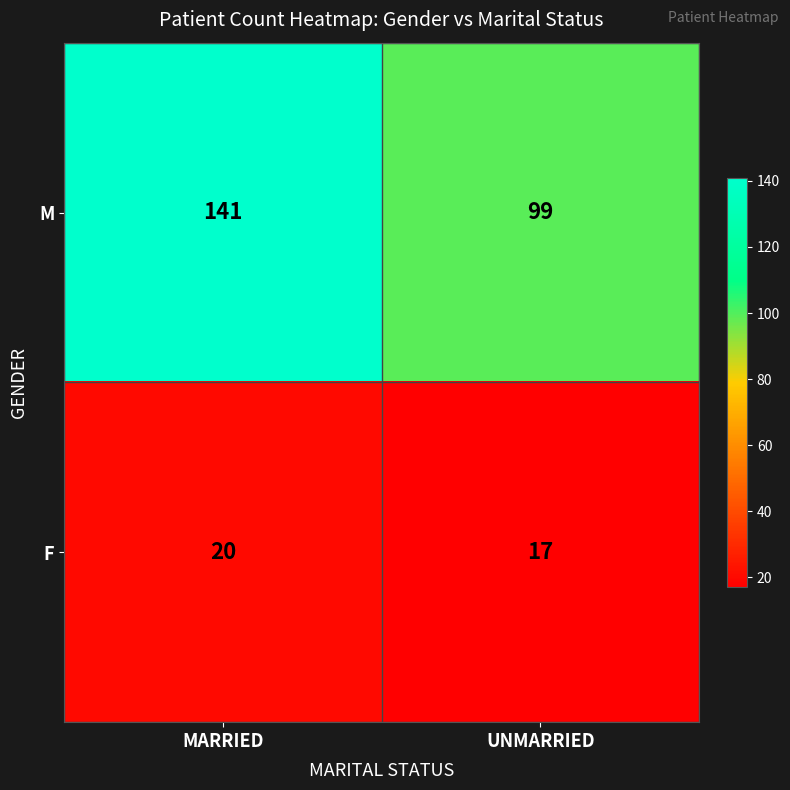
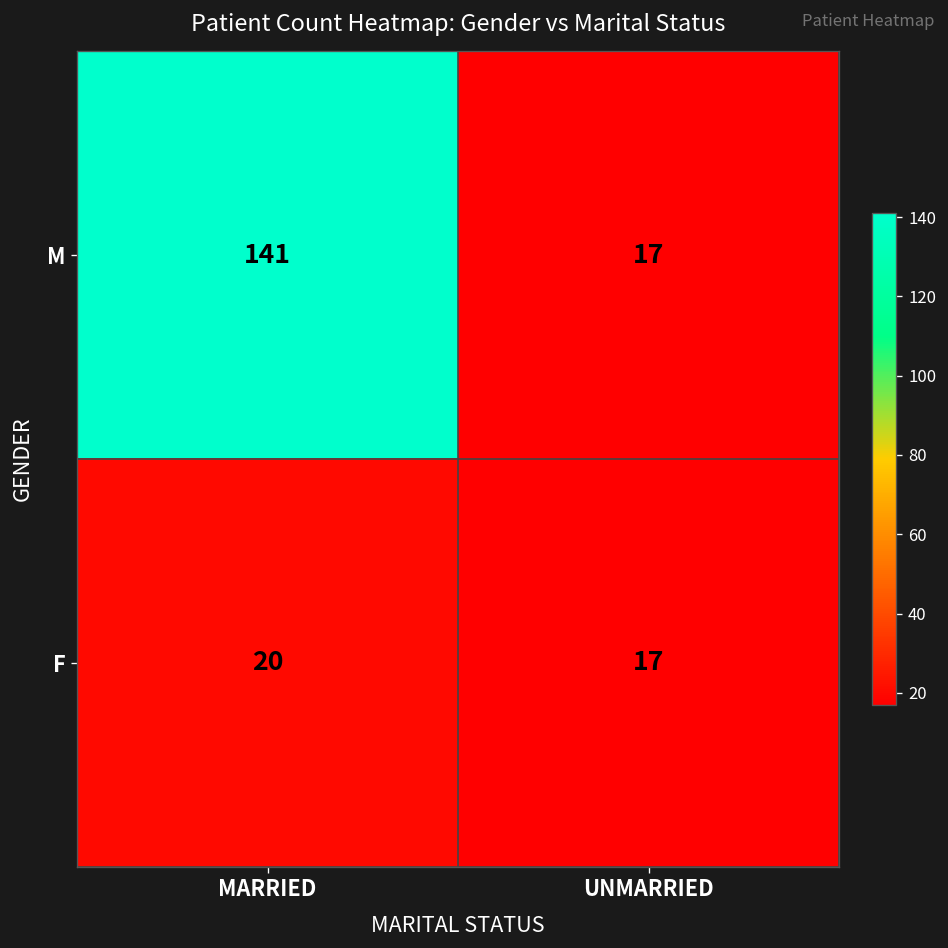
  {
    "M": {
      "MARRIED": 141,
-     "UNMARRIED": 99
+     "UNMARRIED": 17
    },
    "F": {
      "MARRIED": 20,
      "UNMARRIED": 17
    }
  }
